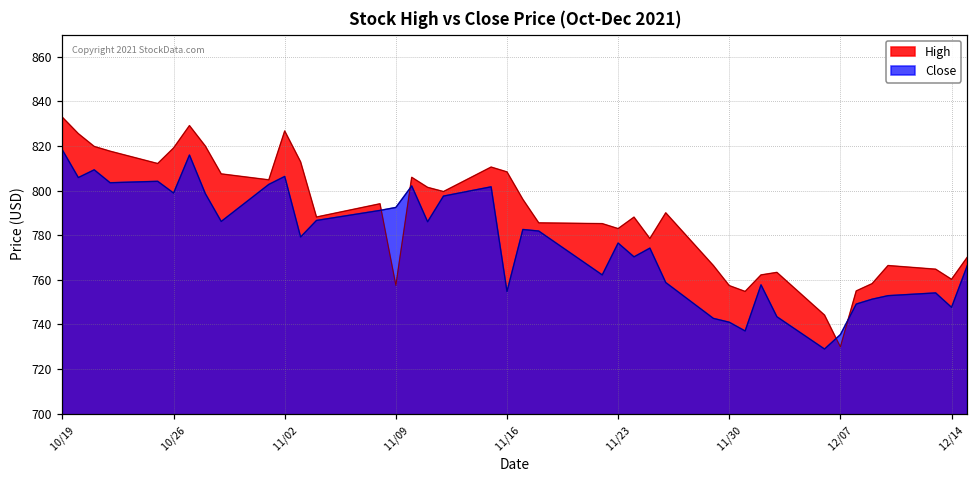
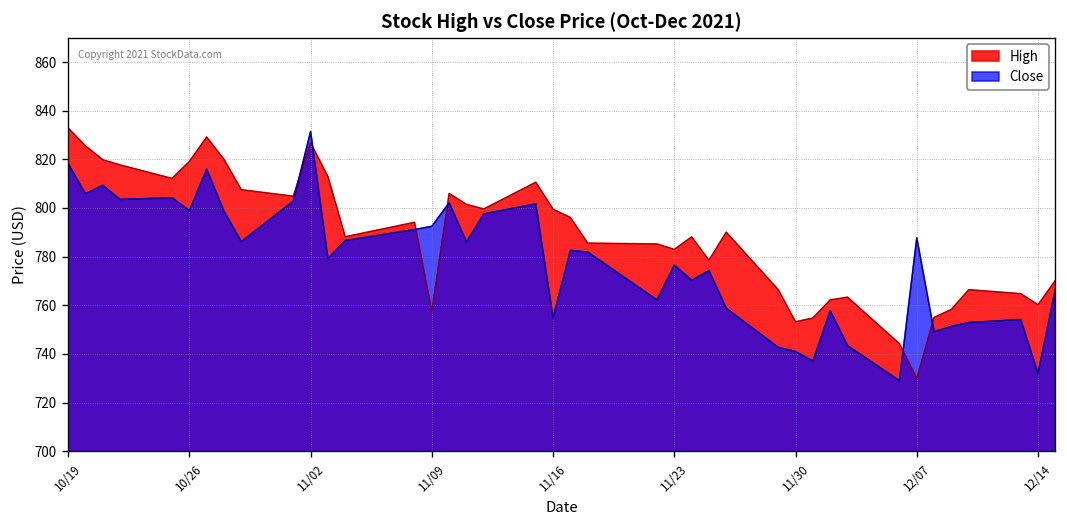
  {
    "High": {
      "10/19": 833,
      "10/26": 819,
      "11/02": 827,
      "11/09": 758,
-     "11/16": 808,
+     "11/16": 800,
      "11/23": 783,
-     "11/30": 757,
+     "11/30": 753,
      "12/07": 730,
      "12/14": 760
    },
    "Close": {
      "10/19": 818,
      "10/26": 799,
-     "11/02": 806,
+     "11/02": 831,
      "11/09": 792,
      "11/16": 755,
      "11/23": 777,
      "11/30": 741,
-     "12/07": 735,
-     "12/14": 748
+     "12/07": 788,
+     "12/14": 732
    }
  }
